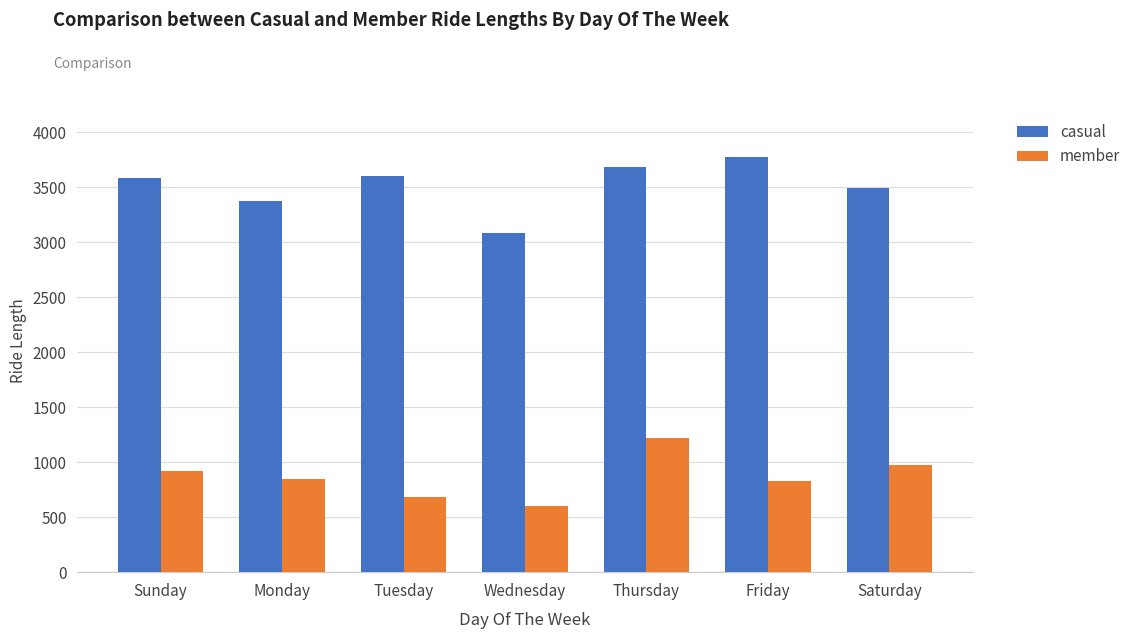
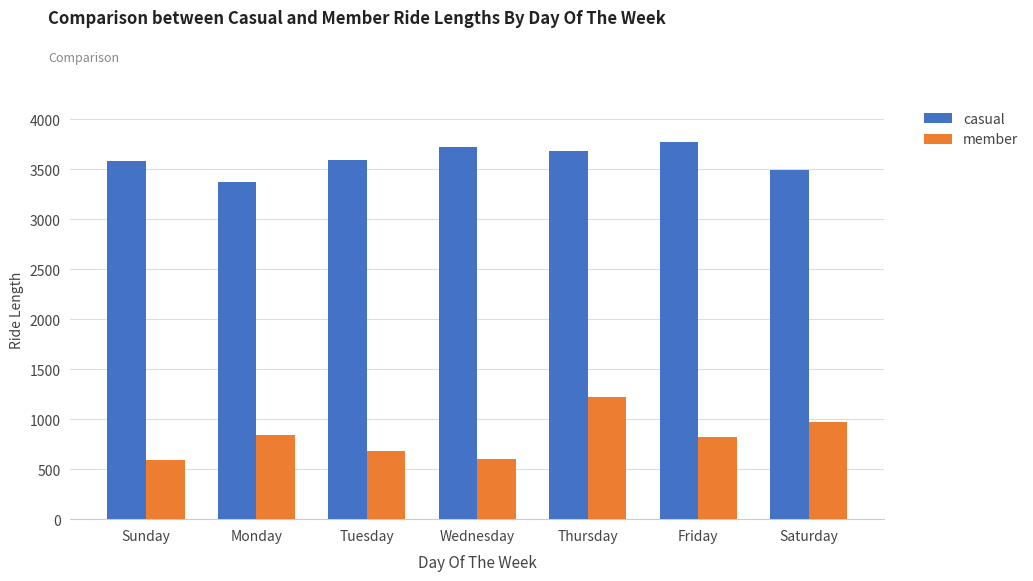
  {
    "casual": {
      "Sunday": 3600,
      "Monday": 3400,
      "Tuesday": 3600,
-     "Wednesday": 3100,
+     "Wednesday": 3700,
      "Thursday": 3700,
      "Friday": 3800,
      "Saturday": 3500
    },
    "member": {
-     "Sunday": 900,
+     "Sunday": 600,
      "Monday": 800,
      "Tuesday": 700,
      "Wednesday": 600,
      "Thursday": 1200,
      "Friday": 800,
      "Saturday": 1000
    }
  }
